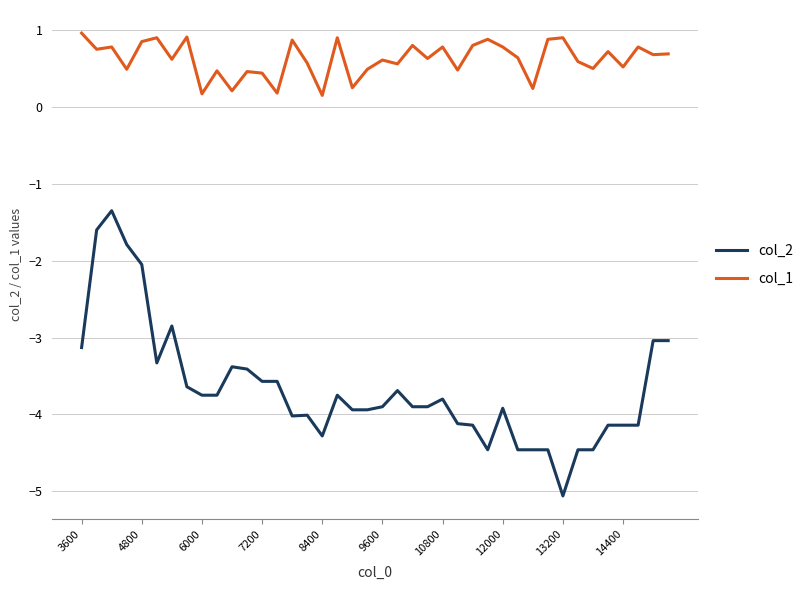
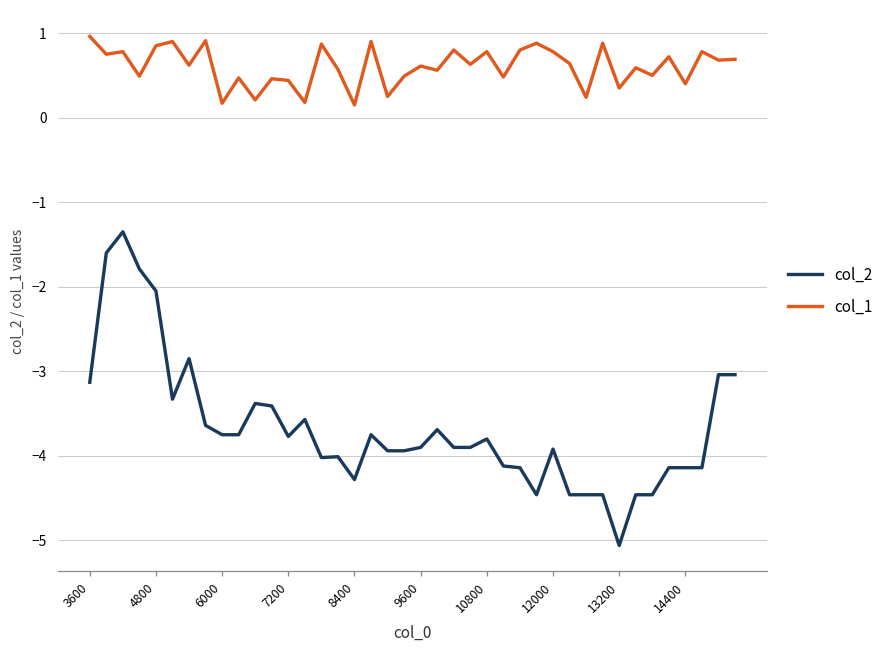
  {
    "col_2": {
      "3600": -3.1,
      "4800": -2.1,
      "6000": -3.8,
-     "7200": -3.6,
+     "7200": -3.8,
      "8400": -4.3,
      "9600": -3.9,
      "10800": -3.8,
      "12000": -3.9,
      "13200": -5.1,
      "14400": -4.1
    },
    "col_1": {
      "3600": 1.0,
      "4800": 0.9,
      "6000": 0.2,
      "7200": 0.4,
      "8400": 0.2,
      "9600": 0.6,
      "10800": 0.8,
      "12000": 0.8,
-     "13200": 0.9,
-     "14400": 0.5
+     "13200": 0.4,
+     "14400": 0.4
    }
  }
